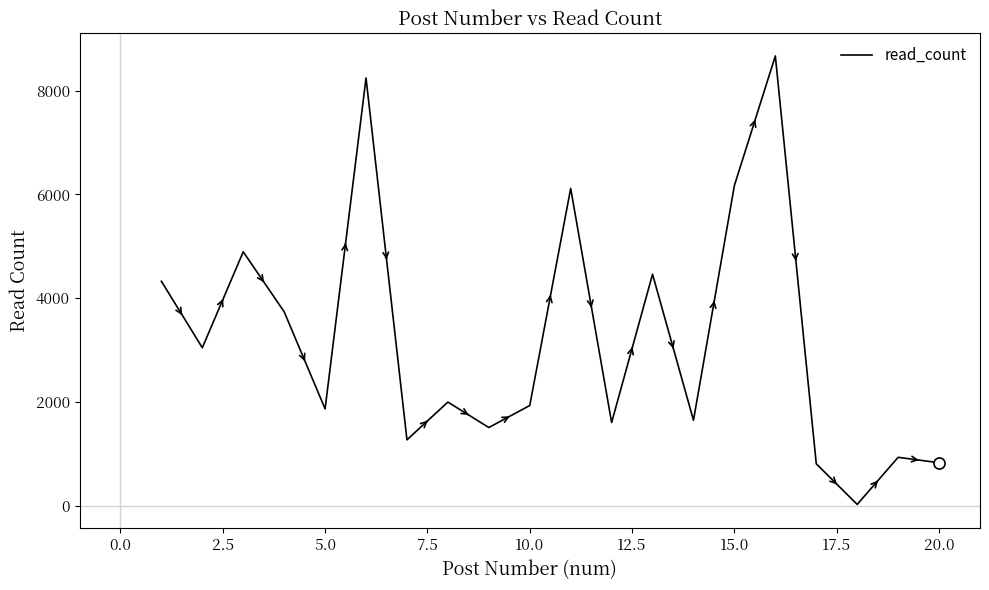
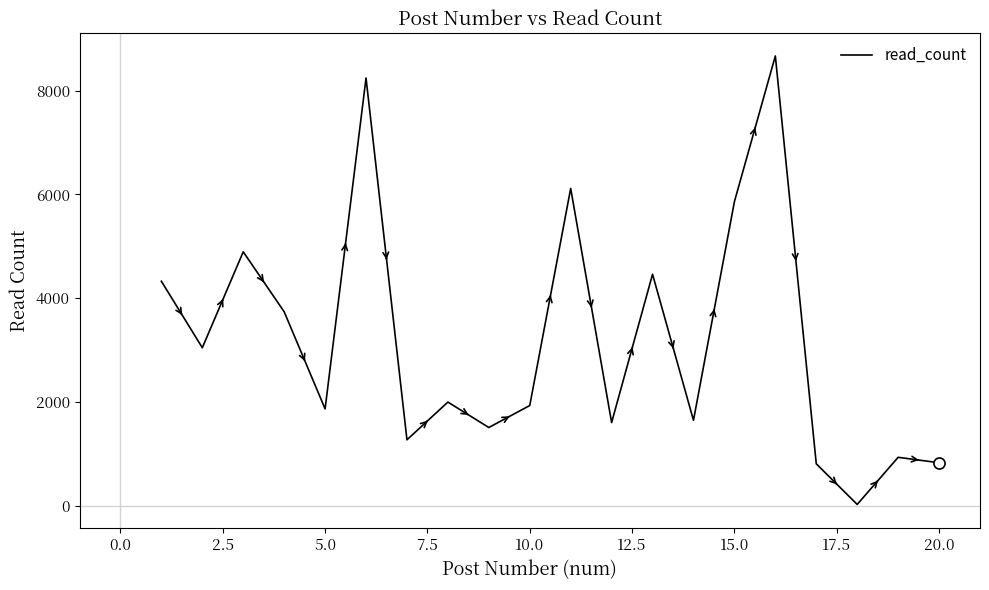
  {
    "read_count": {
      "5.0": 1900,
      "10.0": 1900,
-     "15.0": 6200
+     "15.0": 5900
    }
  }
